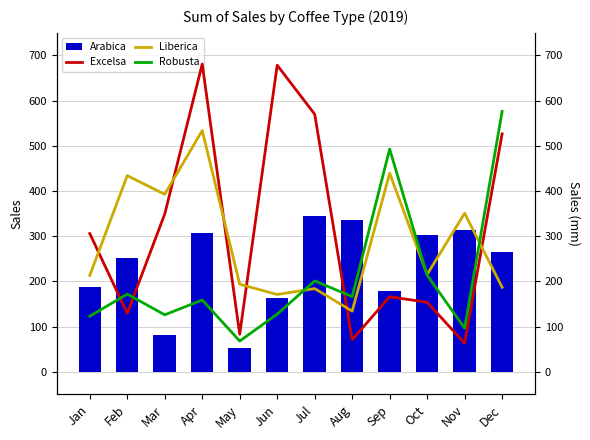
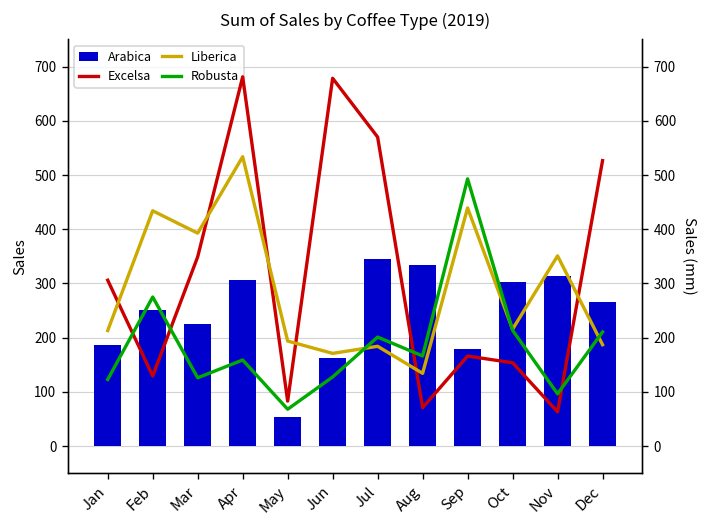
  {
    "Arabica": {
      "Jan": 190,
      "Feb": 250,
-     "Mar": 80,
+     "Mar": 220,
      "Apr": 310,
      "May": 50,
      "Jun": 160,
      "Jul": 350,
      "Aug": 330,
      "Sep": 180,
      "Oct": 300,
      "Nov": 310,
      "Dec": 270
    },
    "Excelsa": {
      "Jan": 310,
      "Feb": 130,
      "Mar": 350,
      "May": 80,
      "Jun": 680,
      "Jul": 570,
      "Aug": 70,
      "Sep": 170,
      "Oct": 150,
      "Nov": 60,
      "Dec": 530
    },
    "Liberica": {
      "Jan": 210,
      "Feb": 430,
      "Mar": 390,
      "Apr": 530,
      "May": 190,
      "Jun": 170,
      "Jul": 180,
      "Aug": 130,
      "Sep": 440,
      "Nov": 350,
      "Dec": 190
    },
    "Robusta": {
      "Jan": 120,
-     "Feb": 170,
+     "Feb": 280,
      "Mar": 130,
      "Apr": 160,
      "May": 70,
      "Jun": 130,
      "Jul": 200,
      "Aug": 170,
      "Sep": 490,
      "Nov": 100,
-     "Dec": 580
+     "Dec": 210
    }
  }
